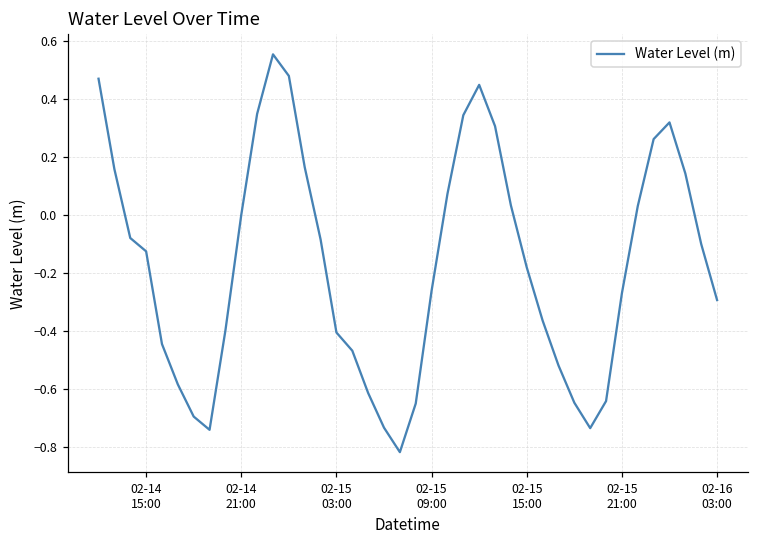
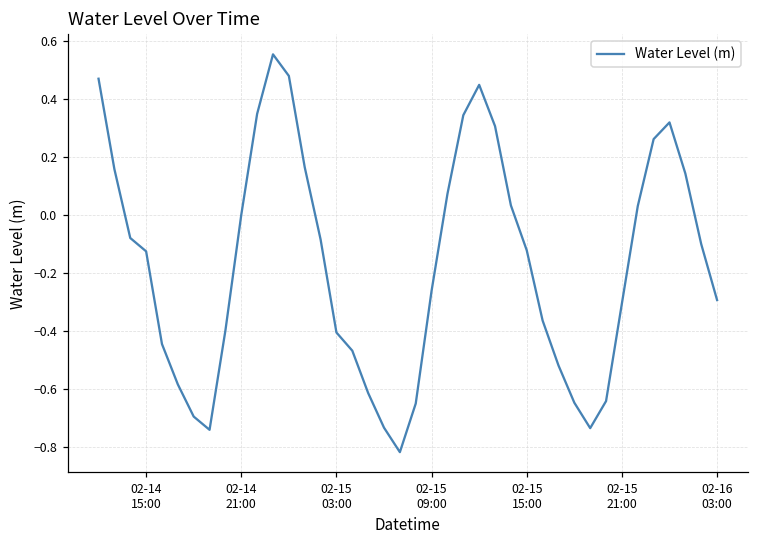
  {
    "02-14 15:00": -0.13,
    "02-14 21:00": 0.00,
    "02-15 03:00": -0.41,
    "02-15 09:00": -0.26,
-   "02-15 15:00": -0.18,
-   "02-15 21:00": -0.27,
+   "02-15 15:00": -0.12,
+   "02-15 21:00": -0.30,
    "02-16 03:00": -0.29
  }
